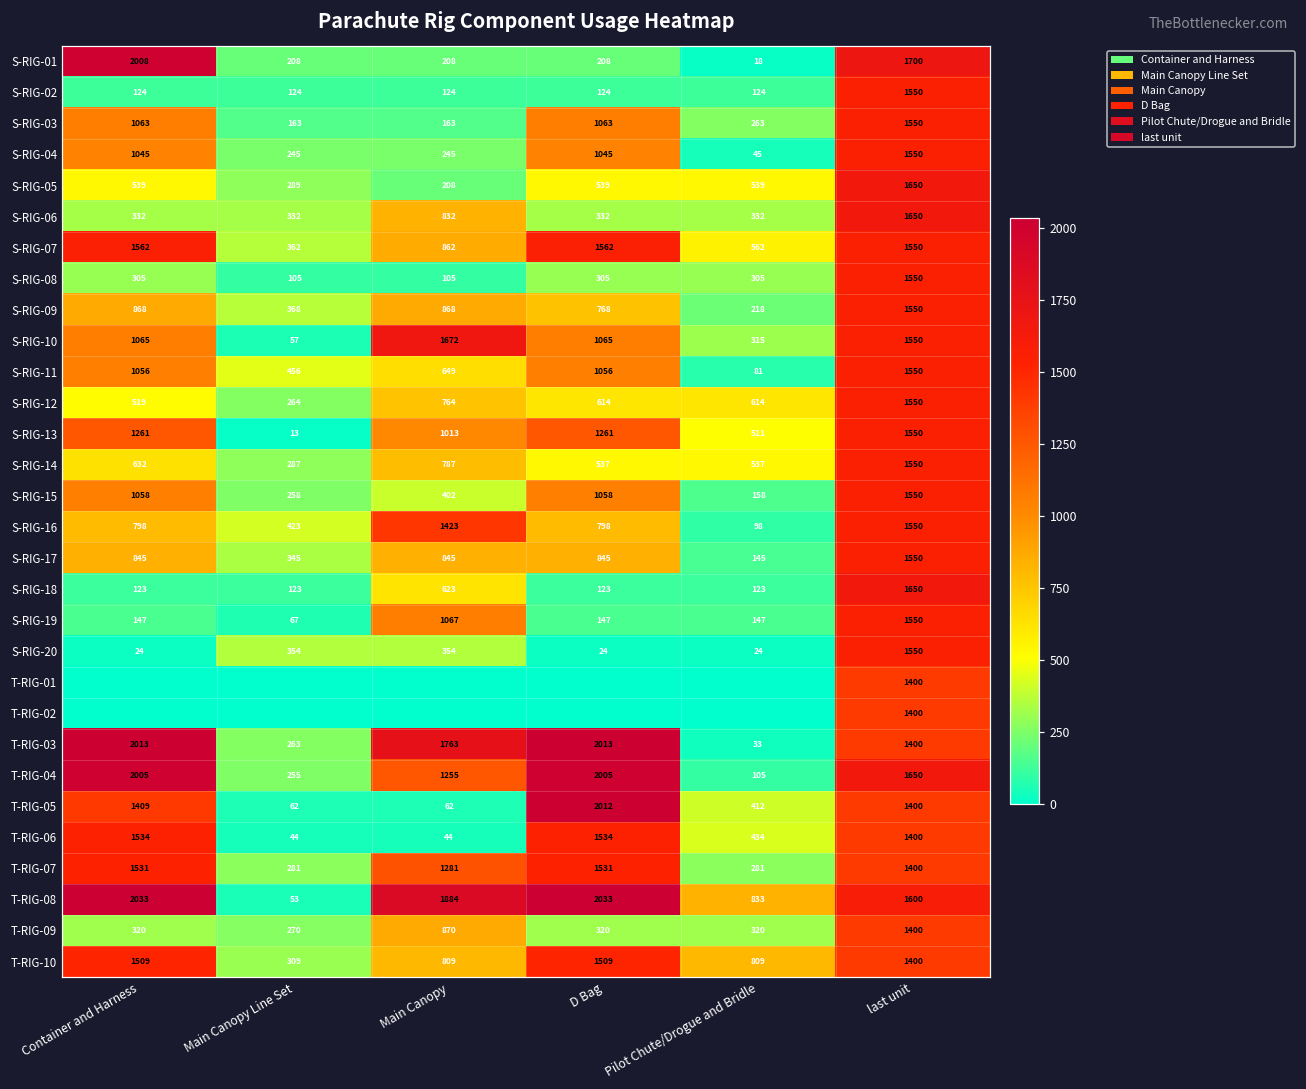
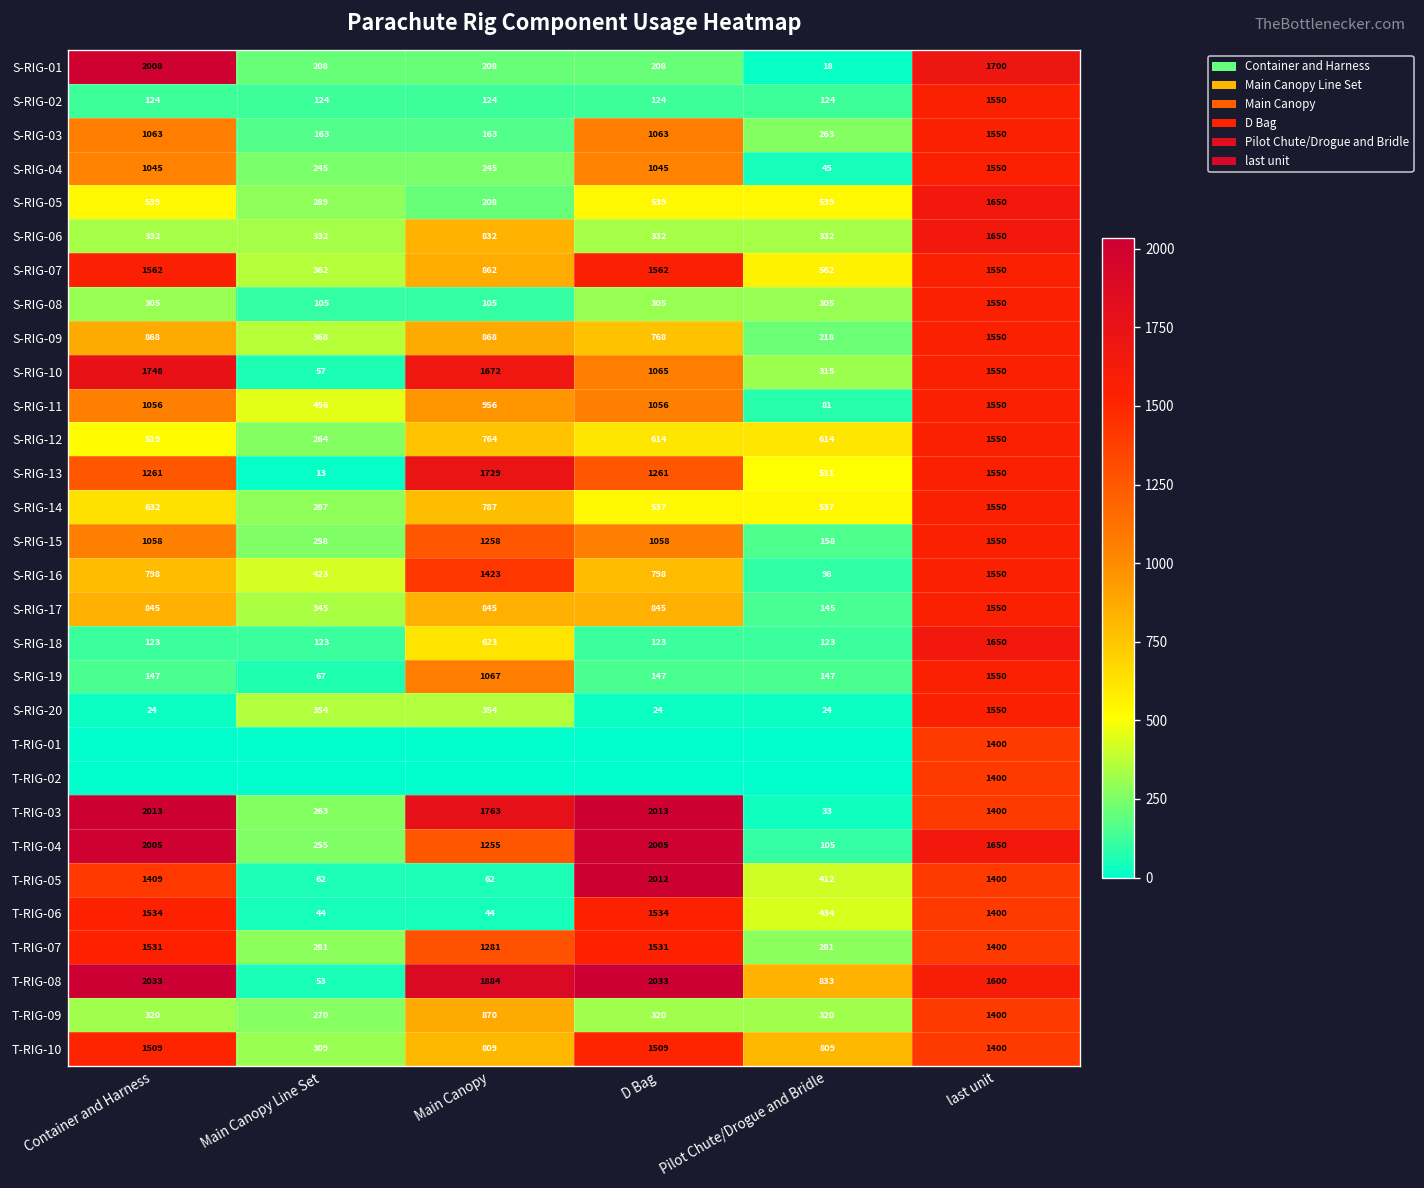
  {
    "S-RIG-01": {
      "Container and Harness": 2008,
      "Main Canopy Line Set": 208,
      "Main Canopy": 208,
      "D Bag": 208,
      "Pilot Chute/Drogue and Bridle": 18,
      "last unit": 1700
    },
    "S-RIG-02": {
      "Container and Harness": 124,
      "Main Canopy Line Set": 124,
      "Main Canopy": 124,
      "D Bag": 124,
      "Pilot Chute/Drogue and Bridle": 124,
      "last unit": 1550
    },
    "S-RIG-03": {
      "Container and Harness": 1063,
      "Main Canopy Line Set": 163,
      "Main Canopy": 163,
      "D Bag": 1063,
      "Pilot Chute/Drogue and Bridle": 263,
      "last unit": 1550
    },
    "S-RIG-04": {
      "Container and Harness": 1045,
      "Main Canopy Line Set": 245,
      "Main Canopy": 245,
      "D Bag": 1045,
      "Pilot Chute/Drogue and Bridle": 45,
      "last unit": 1550
    },
    "S-RIG-05": {
      "Container and Harness": 539,
      "Main Canopy Line Set": 289,
      "Main Canopy": 208,
      "D Bag": 539,
      "Pilot Chute/Drogue and Bridle": 539,
      "last unit": 1650
    },
    "S-RIG-06": {
      "Container and Harness": 332,
      "Main Canopy Line Set": 332,
      "Main Canopy": 832,
      "D Bag": 332,
      "Pilot Chute/Drogue and Bridle": 332,
      "last unit": 1650
    },
    "S-RIG-07": {
      "Container and Harness": 1562,
      "Main Canopy Line Set": 362,
      "Main Canopy": 862,
      "D Bag": 1562,
      "Pilot Chute/Drogue and Bridle": 562,
      "last unit": 1550
    },
    "S-RIG-08": {
      "Container and Harness": 305,
      "Main Canopy Line Set": 105,
      "Main Canopy": 105,
      "D Bag": 305,
      "Pilot Chute/Drogue and Bridle": 305,
      "last unit": 1550
    },
    "S-RIG-09": {
      "Container and Harness": 868,
      "Main Canopy Line Set": 368,
      "Main Canopy": 868,
      "D Bag": 768,
      "Pilot Chute/Drogue and Bridle": 218,
      "last unit": 1550
    },
    "S-RIG-10": {
-     "Container and Harness": 1065,
+     "Container and Harness": 1748,
      "Main Canopy Line Set": 57,
      "Main Canopy": 1672,
      "D Bag": 1065,
      "Pilot Chute/Drogue and Bridle": 315,
      "last unit": 1550
    },
    "S-RIG-11": {
      "Container and Harness": 1056,
      "Main Canopy Line Set": 456,
-     "Main Canopy": 649,
+     "Main Canopy": 956,
      "D Bag": 1056,
      "Pilot Chute/Drogue and Bridle": 81,
      "last unit": 1550
    },
    "S-RIG-12": {
      "Container and Harness": 519,
      "Main Canopy Line Set": 264,
      "Main Canopy": 764,
      "D Bag": 614,
      "Pilot Chute/Drogue and Bridle": 614,
      "last unit": 1550
    },
    "S-RIG-13": {
      "Container and Harness": 1261,
      "Main Canopy Line Set": 13,
-     "Main Canopy": 1013,
+     "Main Canopy": 1729,
      "D Bag": 1261,
      "Pilot Chute/Drogue and Bridle": 511,
      "last unit": 1550
    },
    "S-RIG-14": {
      "Container and Harness": 632,
      "Main Canopy Line Set": 287,
      "Main Canopy": 787,
      "D Bag": 537,
      "Pilot Chute/Drogue and Bridle": 537,
      "last unit": 1550
    },
    "S-RIG-15": {
      "Container and Harness": 1058,
      "Main Canopy Line Set": 258,
-     "Main Canopy": 402,
+     "Main Canopy": 1258,
      "D Bag": 1058,
      "Pilot Chute/Drogue and Bridle": 158,
      "last unit": 1550
    },
    "S-RIG-16": {
      "Container and Harness": 798,
      "Main Canopy Line Set": 423,
      "Main Canopy": 1423,
      "D Bag": 798,
      "Pilot Chute/Drogue and Bridle": 98,
      "last unit": 1550
    },
    "S-RIG-17": {
      "Container and Harness": 845,
      "Main Canopy Line Set": 345,
      "Main Canopy": 845,
      "D Bag": 845,
      "Pilot Chute/Drogue and Bridle": 145,
      "last unit": 1550
    },
    "S-RIG-18": {
      "Container and Harness": 123,
      "Main Canopy Line Set": 123,
      "Main Canopy": 623,
      "D Bag": 123,
      "Pilot Chute/Drogue and Bridle": 123,
      "last unit": 1650
    },
    "S-RIG-19": {
      "Container and Harness": 147,
      "Main Canopy Line Set": 67,
      "Main Canopy": 1067,
      "D Bag": 147,
      "Pilot Chute/Drogue and Bridle": 147,
      "last unit": 1550
    },
    "S-RIG-20": {
      "Container and Harness": 24,
      "Main Canopy Line Set": 354,
      "Main Canopy": 354,
      "D Bag": 24,
      "Pilot Chute/Drogue and Bridle": 24,
      "last unit": 1550
    },
    "T-RIG-01": {
      "last unit": 1400
    },
    "T-RIG-02": {
      "last unit": 1400
    },
    "T-RIG-03": {
      "Container and Harness": 2013,
      "Main Canopy Line Set": 263,
      "Main Canopy": 1763,
      "D Bag": 2013,
      "Pilot Chute/Drogue and Bridle": 33,
      "last unit": 1400
    },
    "T-RIG-04": {
      "Container and Harness": 2005,
      "Main Canopy Line Set": 255,
      "Main Canopy": 1255,
      "D Bag": 2005,
      "Pilot Chute/Drogue and Bridle": 105,
      "last unit": 1650
    },
    "T-RIG-05": {
      "Container and Harness": 1409,
      "Main Canopy Line Set": 62,
      "Main Canopy": 62,
      "D Bag": 2012,
      "Pilot Chute/Drogue and Bridle": 412,
      "last unit": 1400
    },
    "T-RIG-06": {
      "Container and Harness": 1534,
      "Main Canopy Line Set": 44,
      "Main Canopy": 44,
      "D Bag": 1534,
      "Pilot Chute/Drogue and Bridle": 434,
      "last unit": 1400
    },
    "T-RIG-07": {
      "Container and Harness": 1531,
      "Main Canopy Line Set": 281,
      "Main Canopy": 1281,
      "D Bag": 1531,
      "Pilot Chute/Drogue and Bridle": 281,
      "last unit": 1400
    },
    "T-RIG-08": {
      "Container and Harness": 2033,
      "Main Canopy Line Set": 53,
      "Main Canopy": 1884,
      "D Bag": 2033,
      "Pilot Chute/Drogue and Bridle": 833,
      "last unit": 1600
    },
    "T-RIG-09": {
      "Container and Harness": 320,
      "Main Canopy Line Set": 270,
      "Main Canopy": 870,
      "D Bag": 320,
      "Pilot Chute/Drogue and Bridle": 320,
      "last unit": 1400
    },
    "T-RIG-10": {
      "Container and Harness": 1509,
      "Main Canopy Line Set": 309,
      "Main Canopy": 809,
      "D Bag": 1509,
      "Pilot Chute/Drogue and Bridle": 809,
      "last unit": 1400
    }
  }
